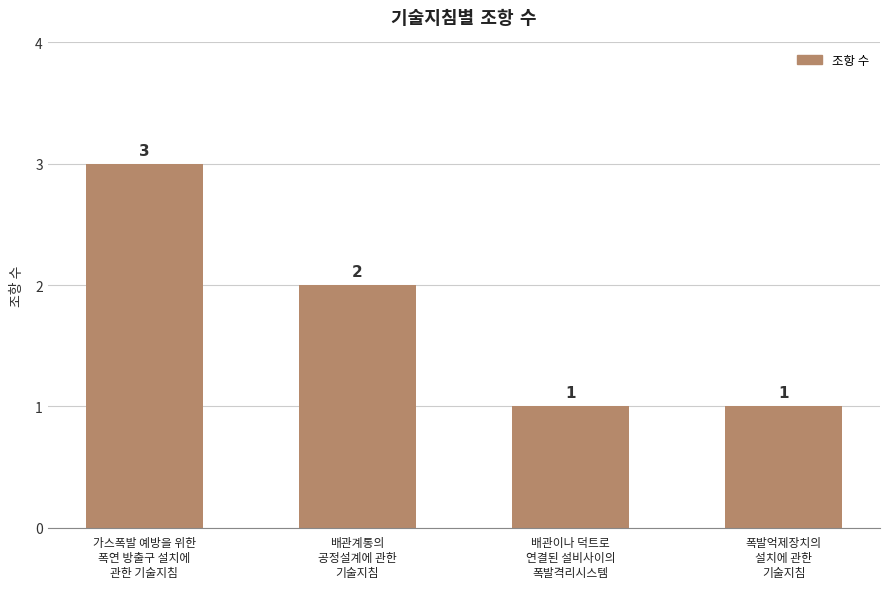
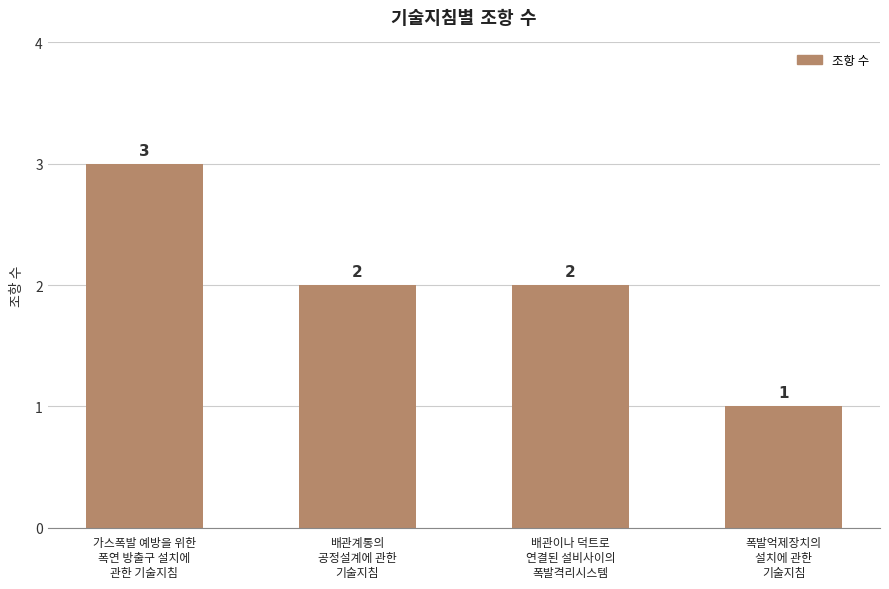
  {
    "가스폭발 예방을 위한 폭연 방출구 설치에 관한 기술지침": 3,
    "배관계통의 공정설계에 관한 기술지침": 2,
-   "배관이나 덕트로 연결된 설비사이의 폭발격리시스템": 1,
+   "배관이나 덕트로 연결된 설비사이의 폭발격리시스템": 2,
    "폭발억제장치의 설치에 관한 기술지침": 1
  }
